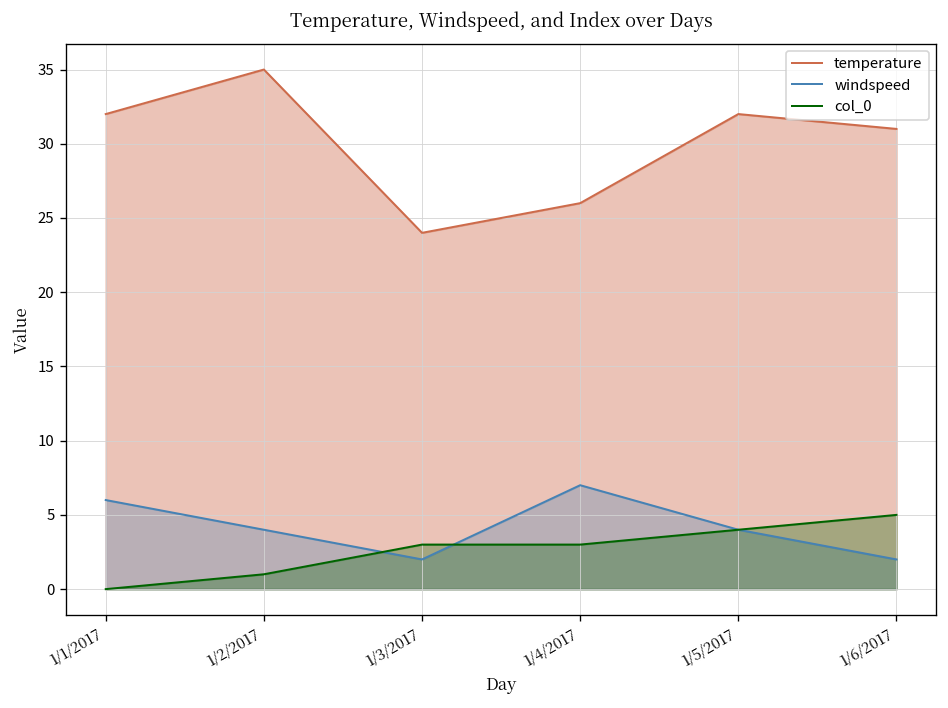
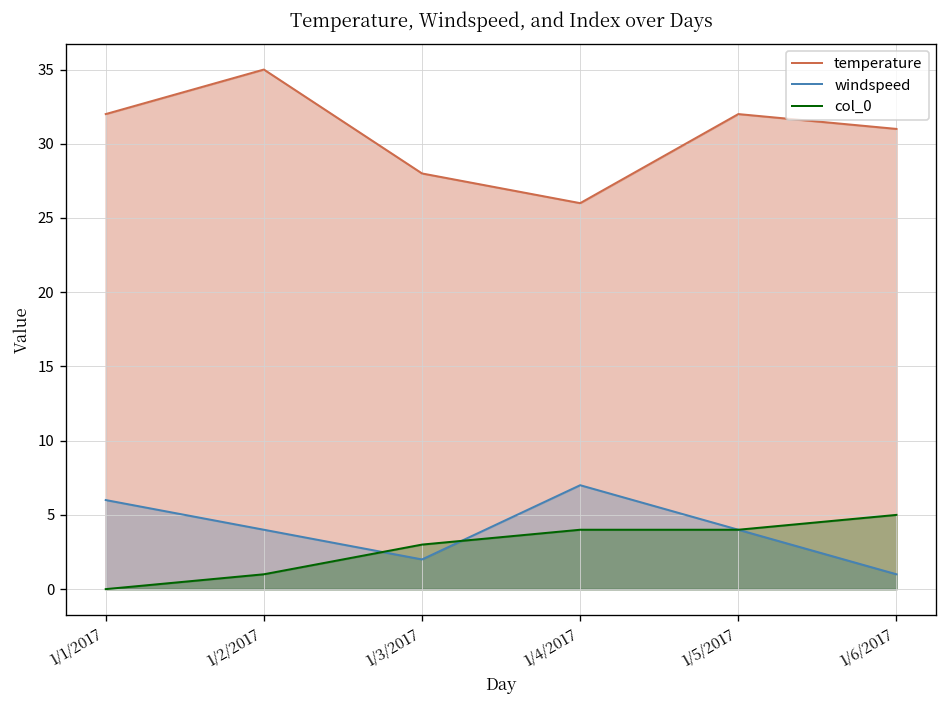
  {
    "temperature": {
      "1/1/2017": 32,
      "1/2/2017": 35,
-     "1/3/2017": 24,
+     "1/3/2017": 28,
      "1/4/2017": 26,
      "1/5/2017": 32,
      "1/6/2017": 31
    },
    "windspeed": {
      "1/1/2017": 6,
      "1/2/2017": 4,
      "1/3/2017": 2,
      "1/4/2017": 7,
-     "1/6/2017": 2
+     "1/6/2017": 1
    },
    "col_0": {
      "1/1/2017": 0,
      "1/2/2017": 1,
      "1/3/2017": 3,
-     "1/4/2017": 3,
+     "1/4/2017": 4,
      "1/6/2017": 5
    }
  }
